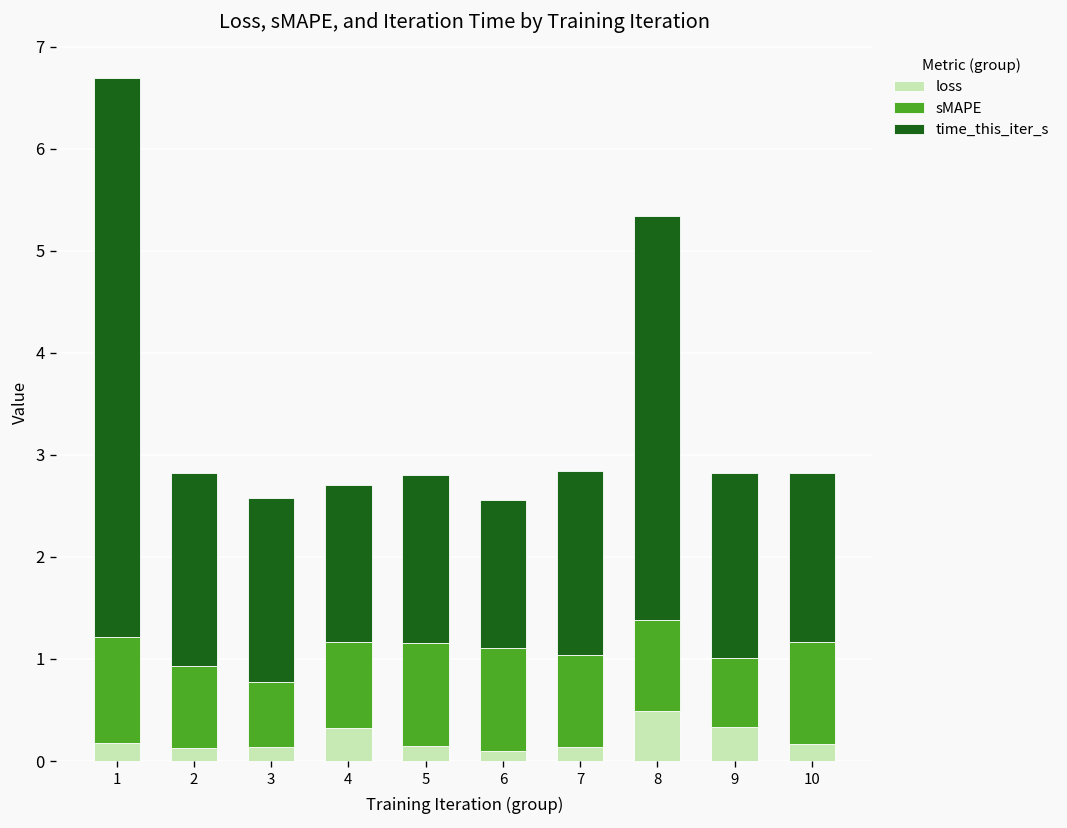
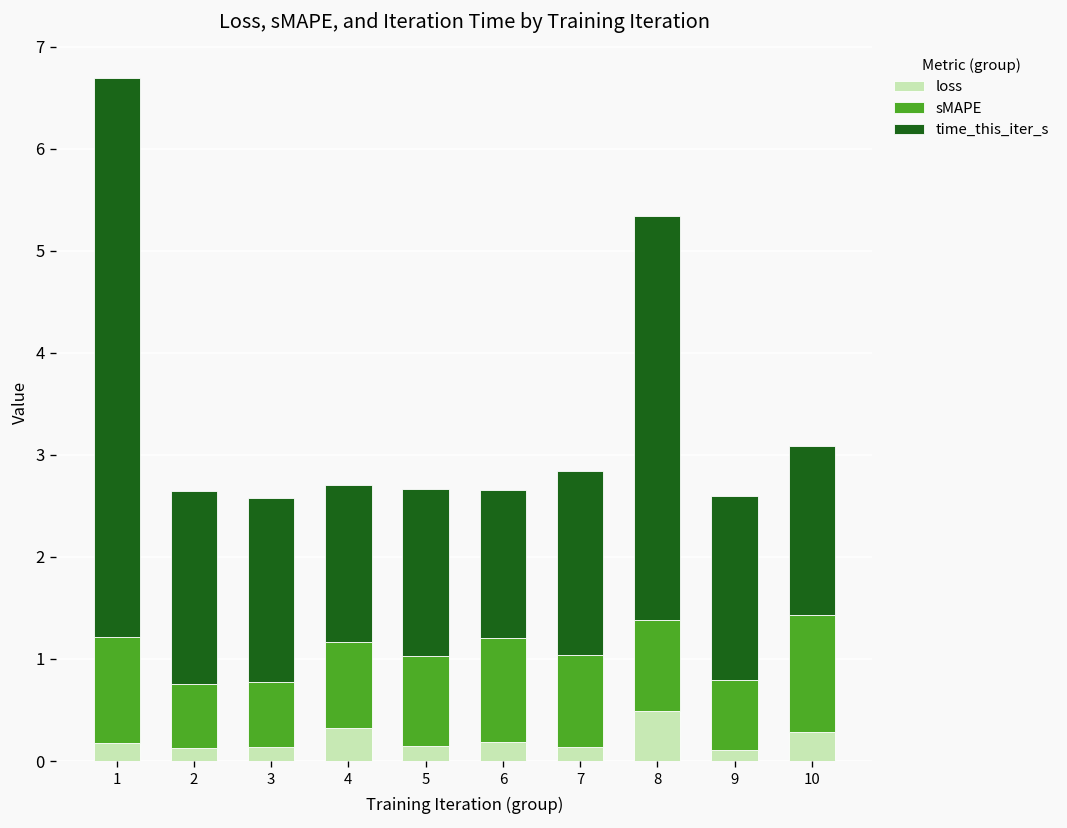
  {
    "loss": {
      "1": 0.2,
      "2": 0.1,
      "3": 0.1,
      "4": 0.3,
      "5": 0.1,
-     "6": 0.1,
+     "6": 0.2,
      "7": 0.1,
      "8": 0.5,
-     "9": 0.3,
-     "10": 0.2
+     "9": 0.1,
+     "10": 0.3
    },
    "sMAPE": {
      "1": 1.0,
-     "2": 0.8,
+     "2": 0.6,
      "3": 0.6,
      "4": 0.8,
-     "5": 1.0,
+     "5": 0.9,
      "6": 1.0,
      "7": 0.9,
      "8": 0.9,
      "9": 0.7,
-     "10": 1.0
+     "10": 1.2
    },
    "time_this_iter_s": {
      "1": 5.5,
      "2": 1.9,
      "3": 1.8,
      "4": 1.5,
      "5": 1.6,
      "6": 1.4,
      "7": 1.8,
      "8": 4.0,
      "9": 1.8,
      "10": 1.6
    }
  }
